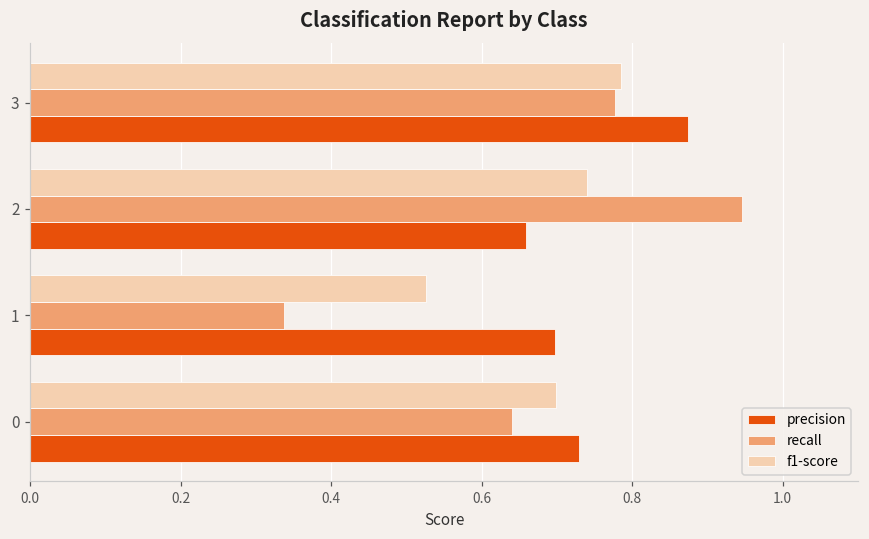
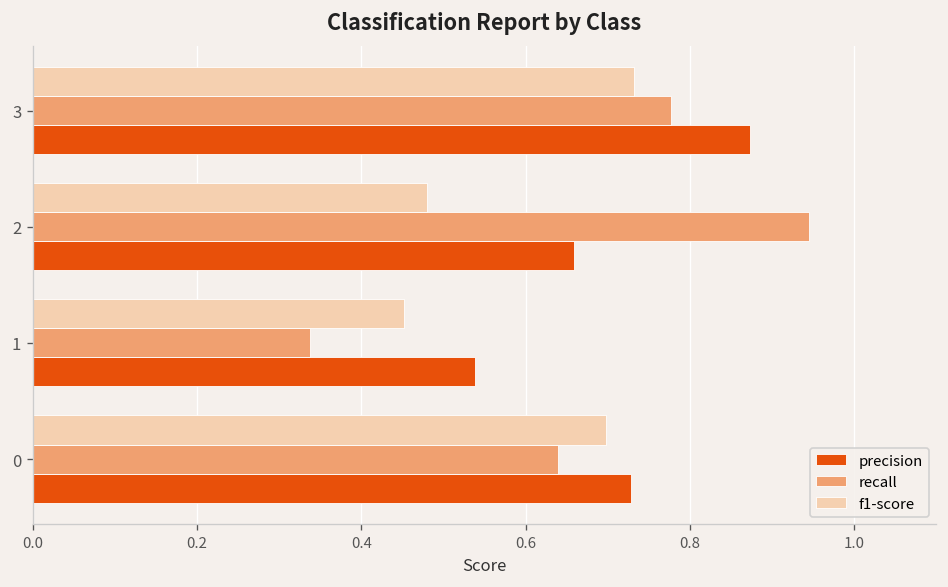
  {
    "precision": {
      "3": 0.87,
      "2": 0.66,
-     "1": 0.70,
+     "1": 0.54,
      "0": 0.73
    },
    "recall": {
      "3": 0.78,
      "2": 0.95,
      "1": 0.34,
      "0": 0.64
    },
    "f1-score": {
-     "3": 0.79,
-     "2": 0.74,
-     "1": 0.53,
+     "3": 0.73,
+     "2": 0.48,
+     "1": 0.45,
      "0": 0.70
    }
  }
